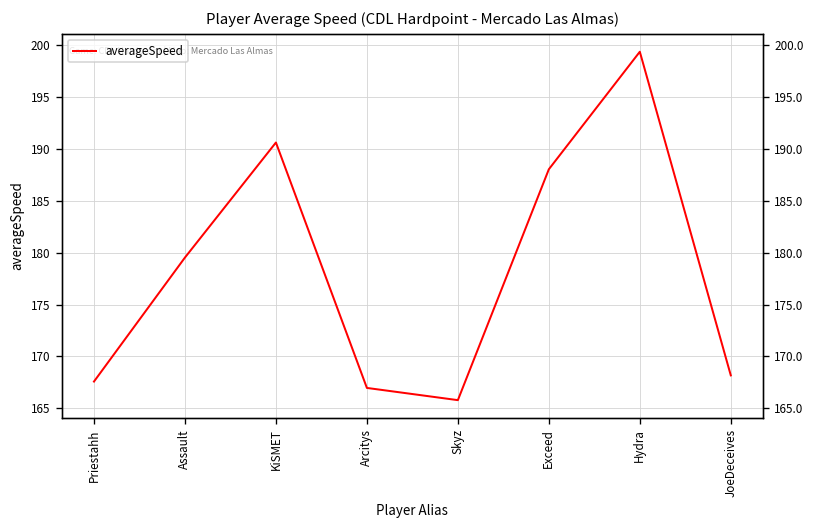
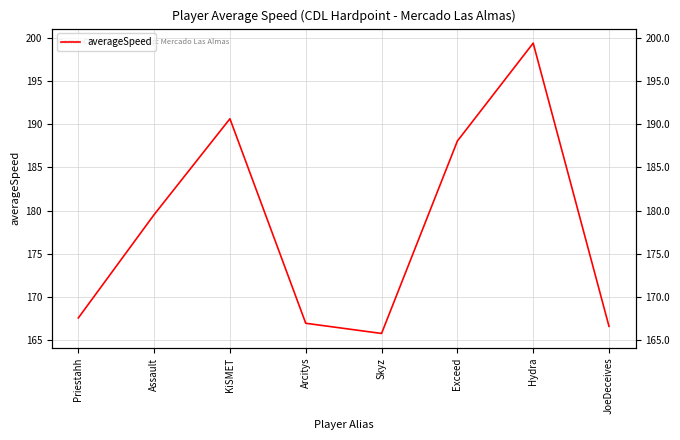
  {
    "Priestahh": 168,
    "Assault": 180,
    "KiSMET": 191,
    "Arcitys": 167,
    "Skyz": 166,
    "Exceed": 188,
    "Hydra": 199,
-   "JoeDeceives": 168
+   "JoeDeceives": 167
  }
